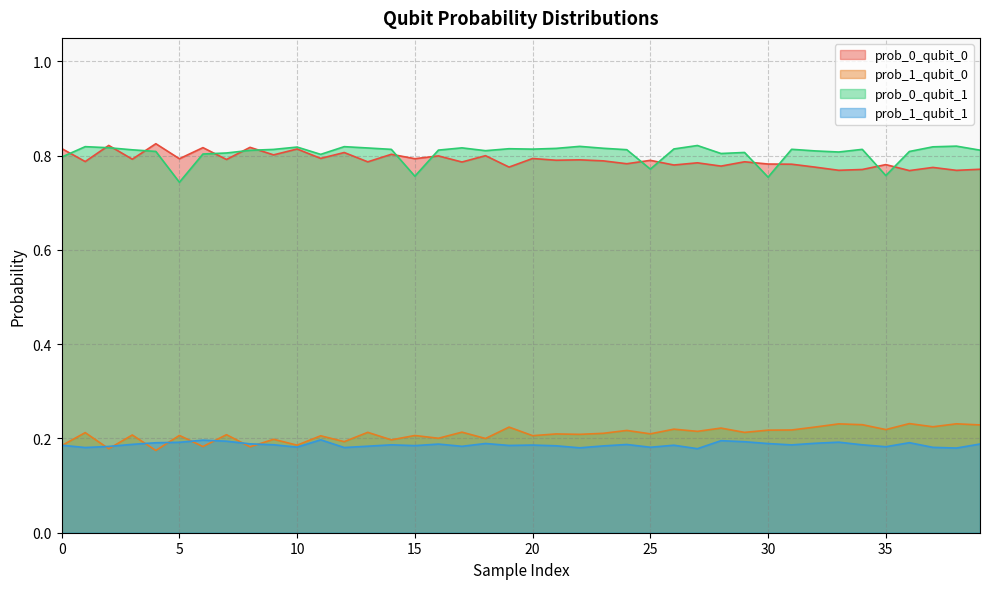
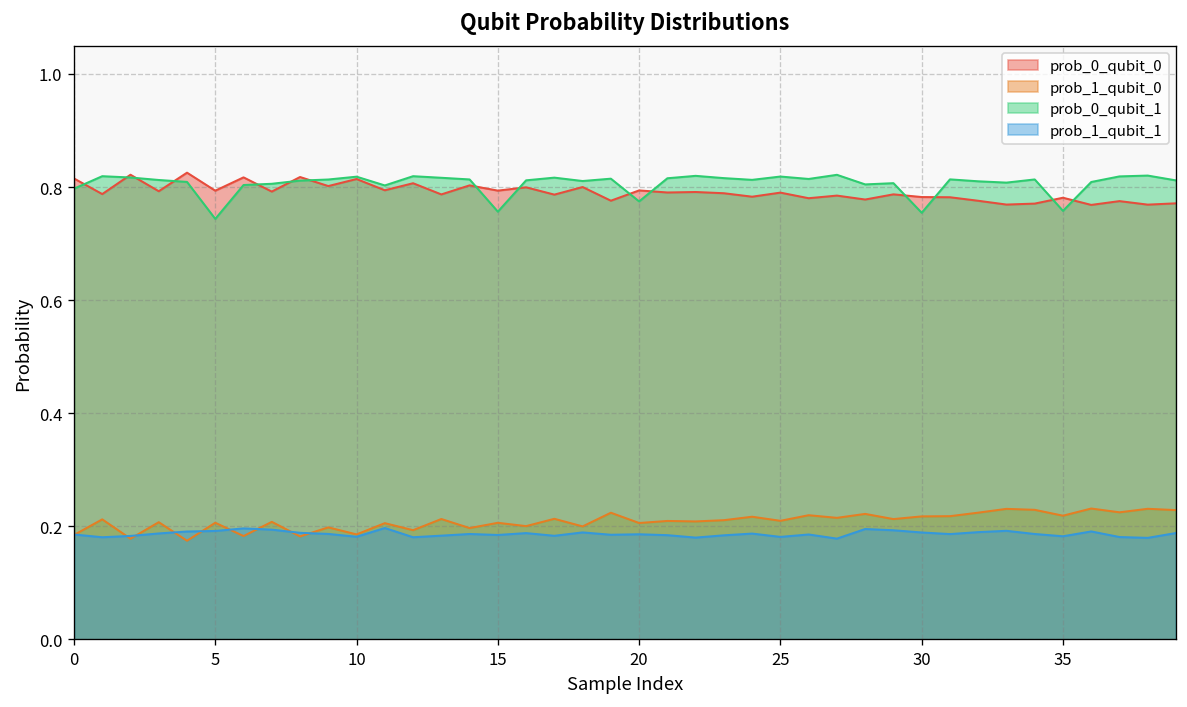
  {
    "prob_0_qubit_1": {
      "0": 0.80,
      "5": 0.74,
      "15": 0.76,
-     "20": 0.81,
-     "25": 0.77,
+     "20": 0.77,
+     "25": 0.82,
      "30": 0.75,
      "35": 0.76
    },
    "prob_1_qubit_1": {
      "5": 0.19,
      "15": 0.18,
      "20": 0.19,
      "25": 0.18,
      "30": 0.19,
      "35": 0.18
    }
  }
